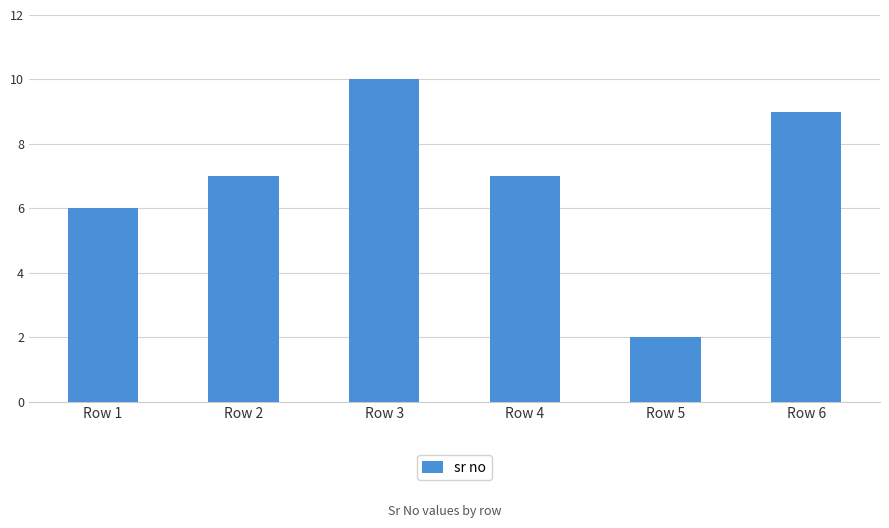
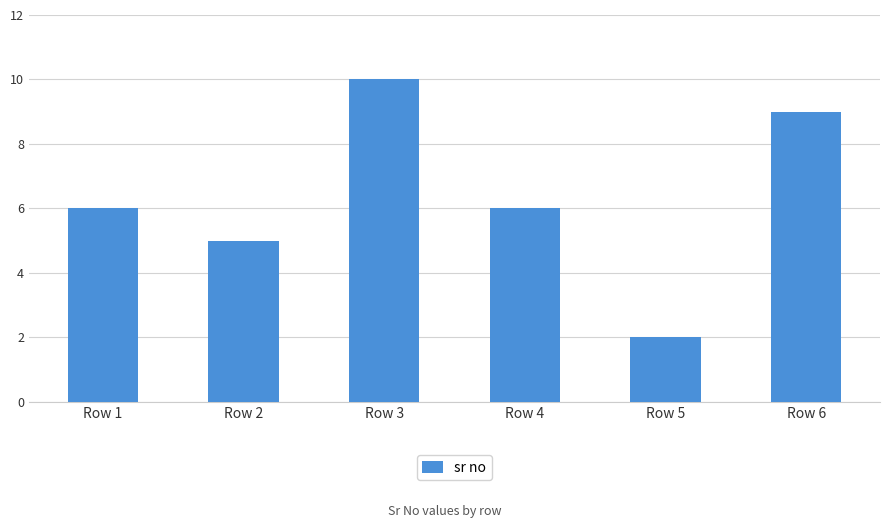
  {
    "Row 1": 6,
-   "Row 2": 7,
+   "Row 2": 5,
    "Row 3": 10,
-   "Row 4": 7,
+   "Row 4": 6,
    "Row 5": 2,
    "Row 6": 9
  }
